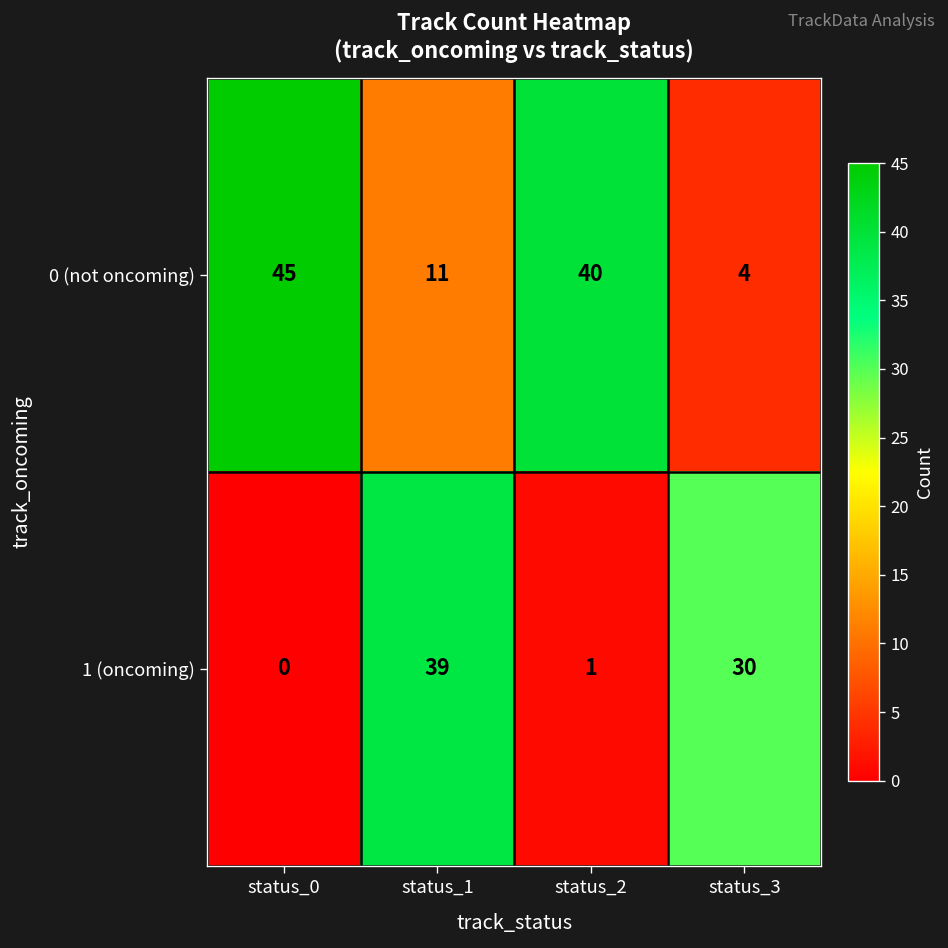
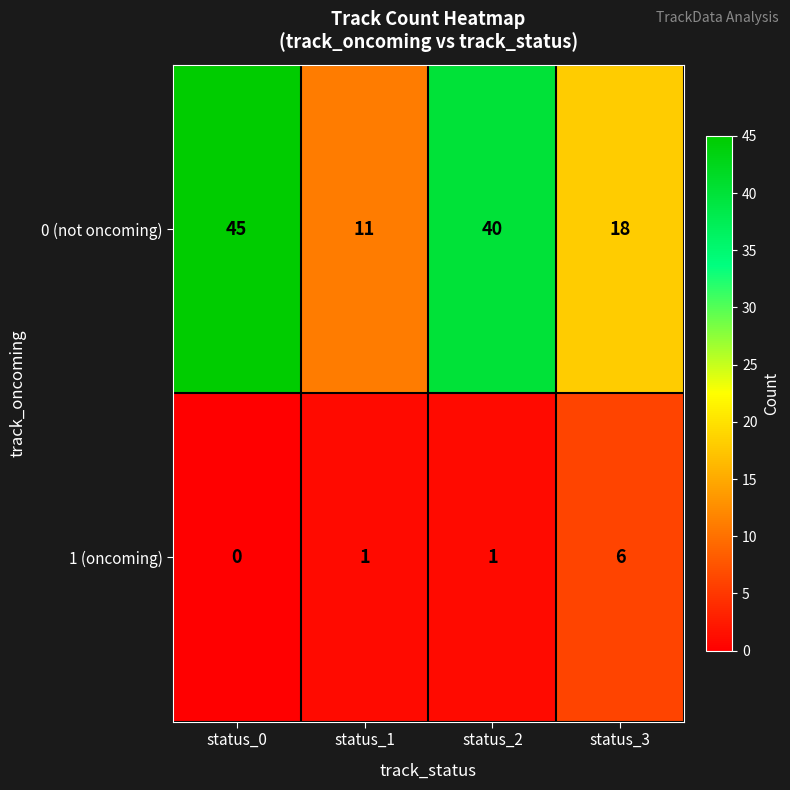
  {
    "0 (not oncoming)": {
      "status_0": 45,
      "status_1": 11,
      "status_2": 40,
-     "status_3": 4
+     "status_3": 18
    },
    "1 (oncoming)": {
      "status_0": 0,
-     "status_1": 39,
+     "status_1": 1,
      "status_2": 1,
-     "status_3": 30
+     "status_3": 6
    }
  }
